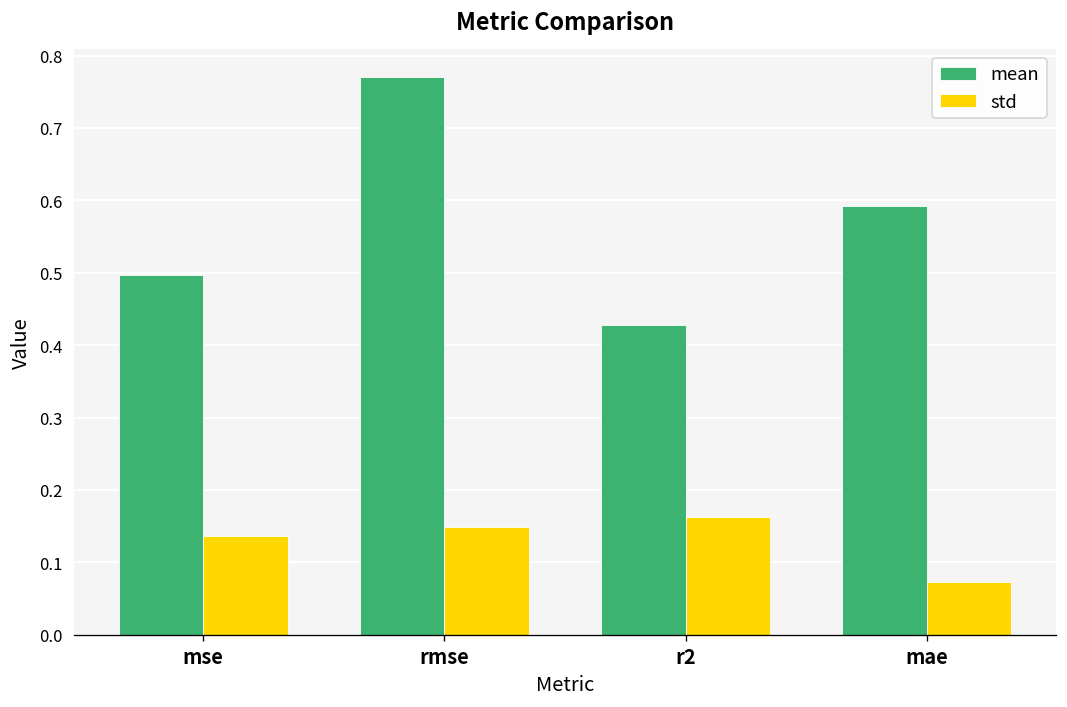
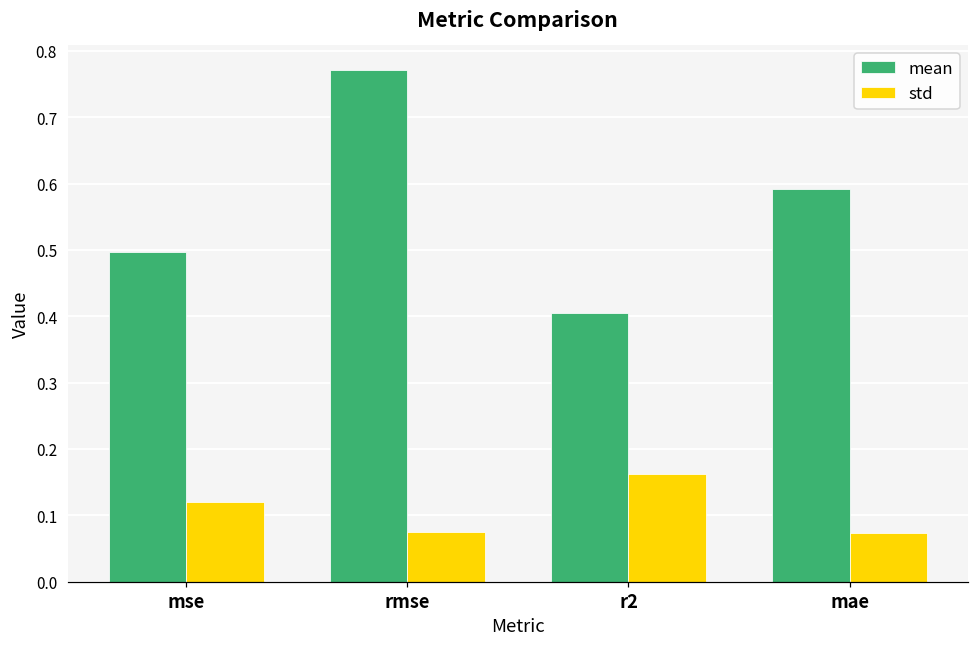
  {
    "mean": {
      "mse": 0.50,
      "rmse": 0.77,
-     "r2": 0.43,
+     "r2": 0.40,
      "mae": 0.59
    },
    "std": {
-     "mse": 0.14,
-     "rmse": 0.15,
+     "mse": 0.12,
+     "rmse": 0.07,
      "r2": 0.16,
      "mae": 0.07
    }
  }
